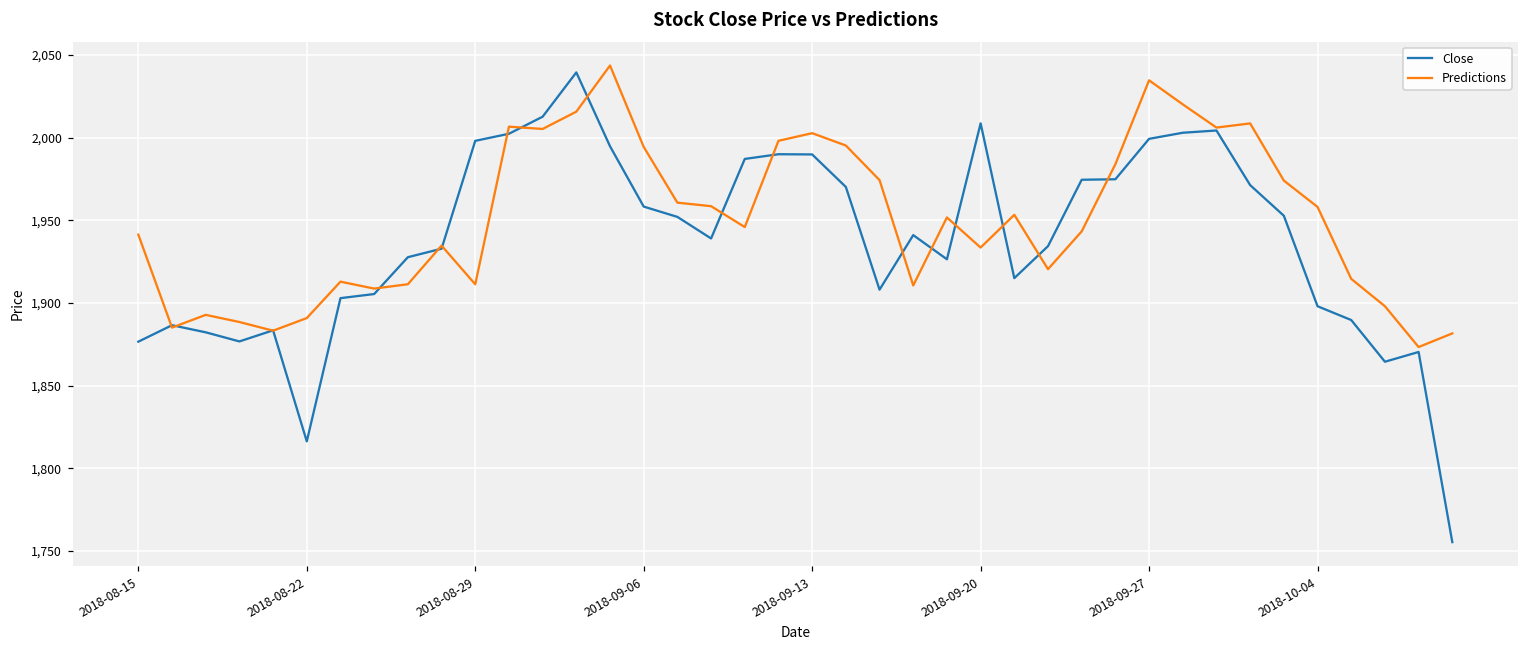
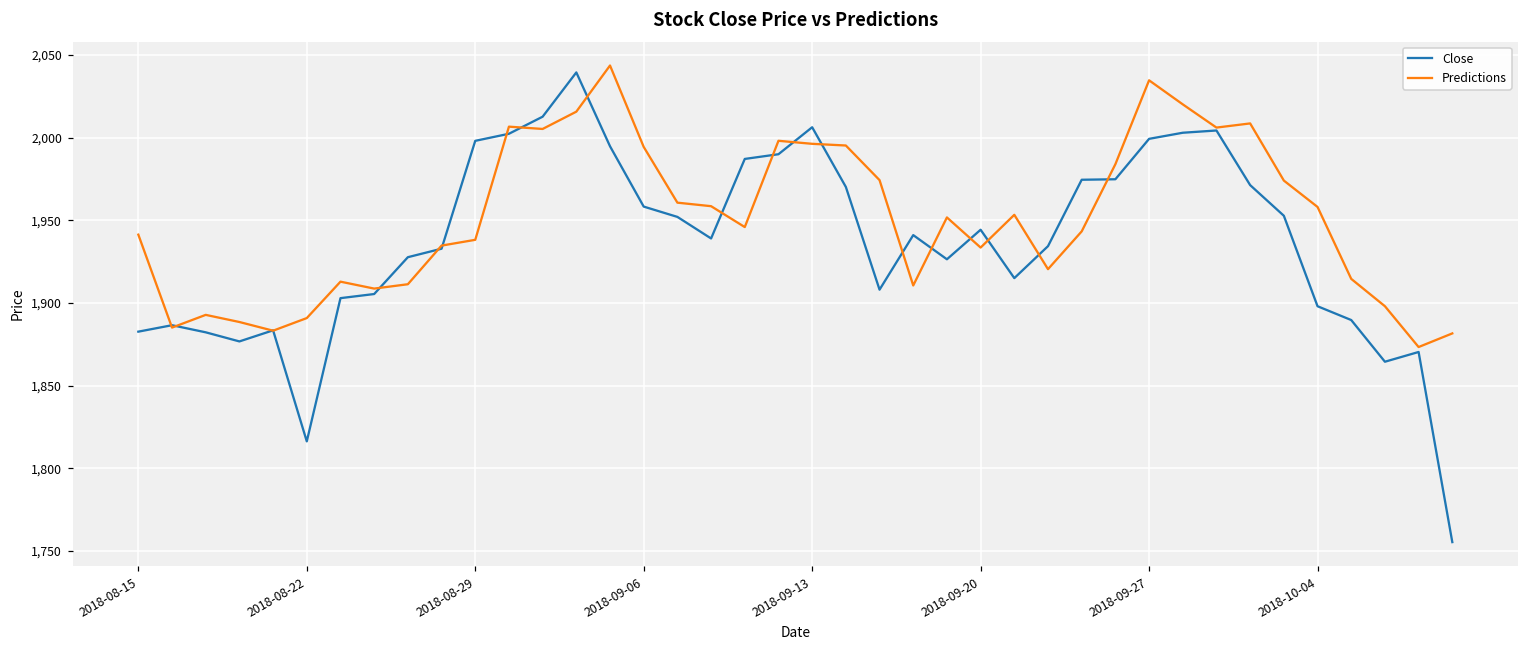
  {
    "Close": {
-     "2018-08-15": "1,877",
+     "2018-08-15": "1,883",
      "2018-08-22": "1,816",
      "2018-08-29": "1,998",
      "2018-09-06": "1,958",
-     "2018-09-13": "1,990",
-     "2018-09-20": "2,009",
+     "2018-09-13": "2,006",
+     "2018-09-20": "1,944",
      "2018-09-27": "1,999",
      "2018-10-04": "1,898"
    },
    "Predictions": {
      "2018-08-15": "1,941",
      "2018-08-22": "1,891",
-     "2018-08-29": "1,911",
+     "2018-08-29": "1,938",
      "2018-09-06": "1,994",
-     "2018-09-13": "2,003",
+     "2018-09-13": "1,996",
      "2018-09-20": "1,934",
      "2018-09-27": "2,035",
      "2018-10-04": "1,958"
    }
  }
